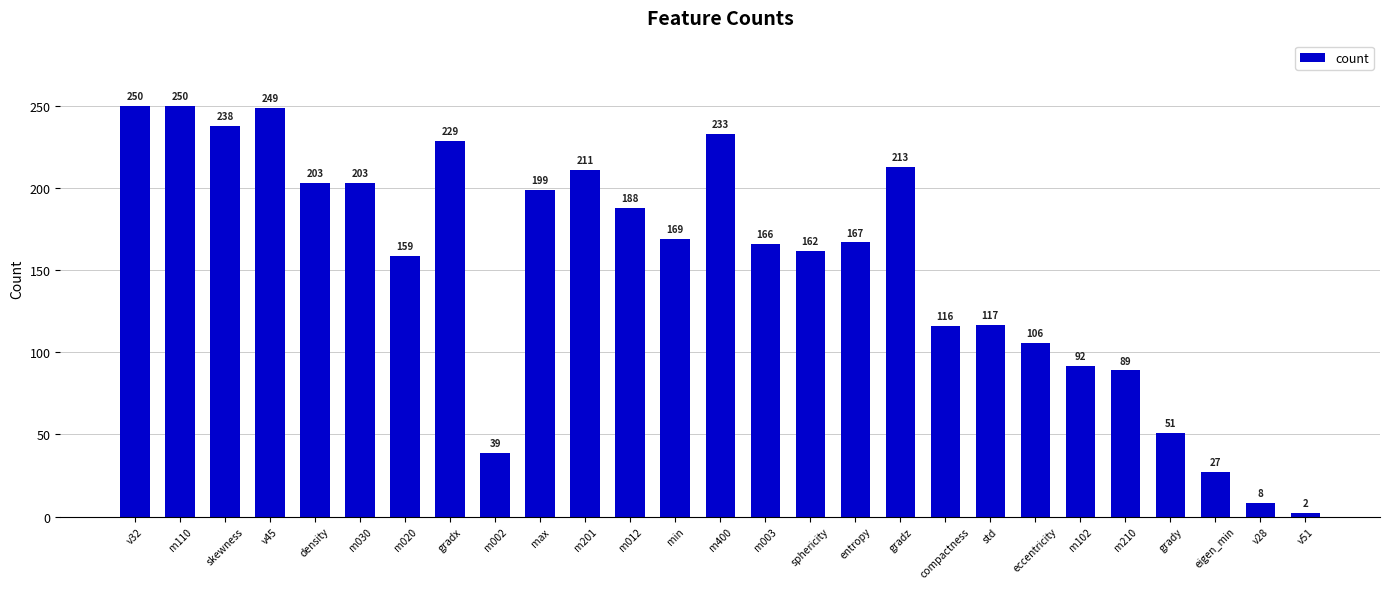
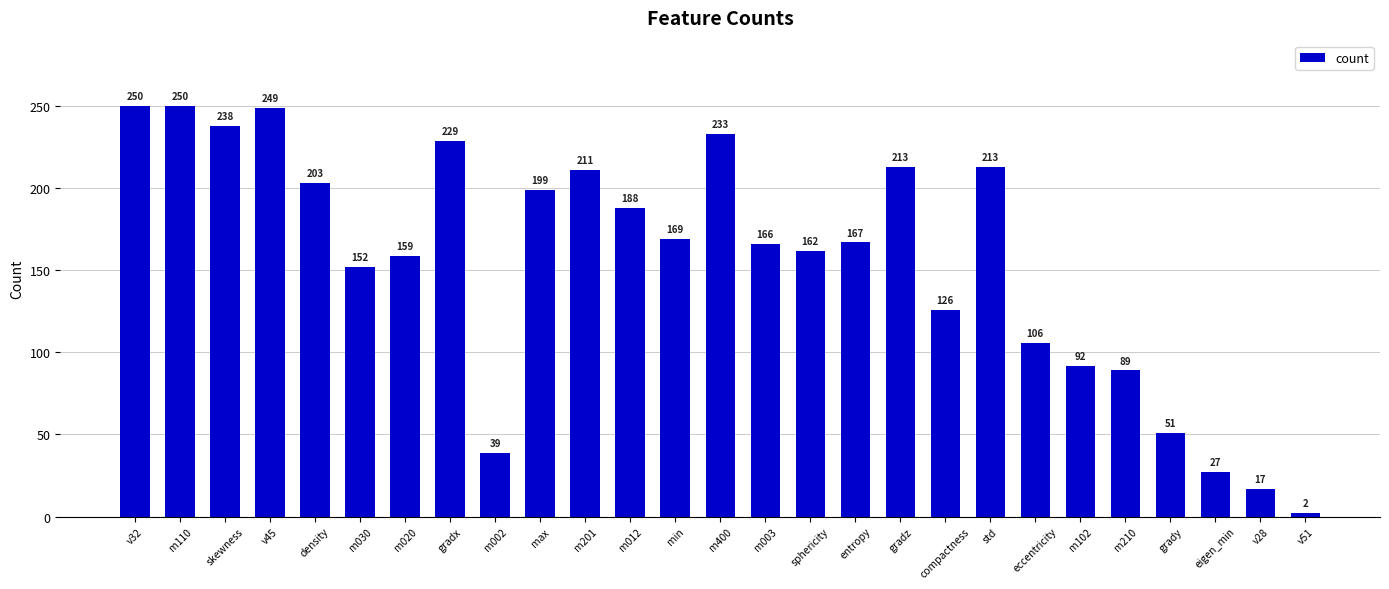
  {
    "v32": 250,
    "m110": 250,
    "skewness": 238,
    "v45": 249,
    "density": 203,
-   "m030": 203,
+   "m030": 152,
    "m020": 159,
    "gradx": 229,
    "m002": 39,
    "max": 199,
    "m201": 211,
    "m012": 188,
    "min": 169,
    "m400": 233,
    "m003": 166,
    "sphericity": 162,
    "entropy": 167,
    "gradz": 213,
-   "compactness": 116,
-   "std": 117,
+   "compactness": 126,
+   "std": 213,
    "eccentricity": 106,
    "m102": 92,
    "m210": 89,
    "grady": 51,
    "eigen_min": 27,
-   "v28": 8,
+   "v28": 17,
    "v51": 2
  }
